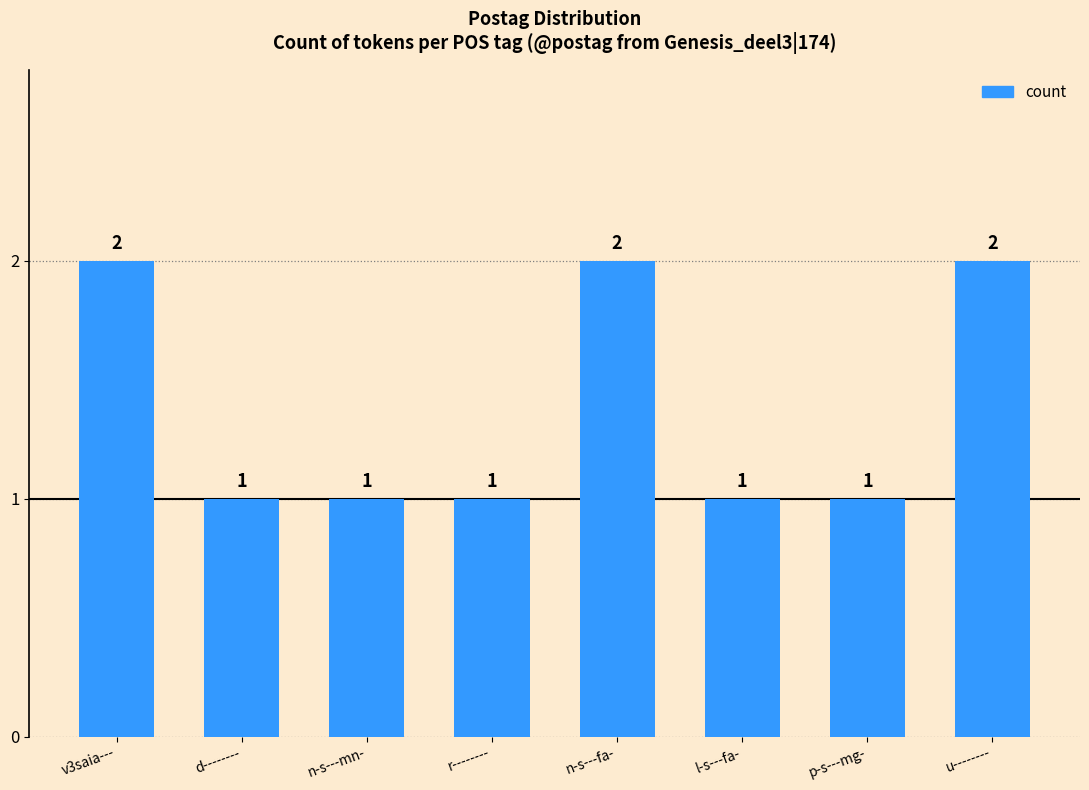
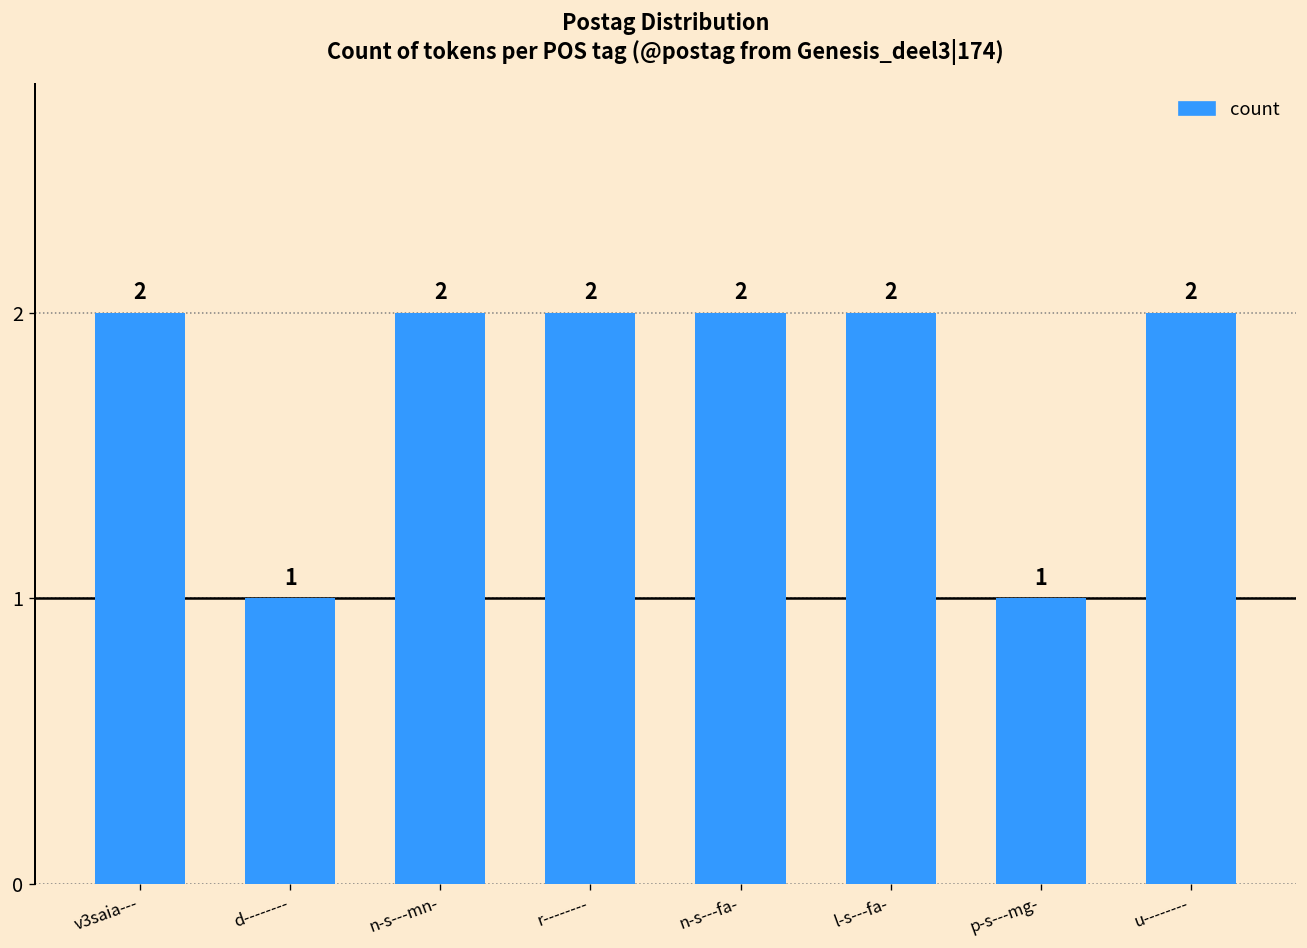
  {
    "v3saia---": 2,
    "d--------": 1,
-   "n-s---mn-": 1,
-   "r--------": 1,
+   "n-s---mn-": 2,
+   "r--------": 2,
    "n-s---fa-": 2,
-   "l-s---fa-": 1,
+   "l-s---fa-": 2,
    "p-s---mg-": 1,
    "u--------": 2
  }
